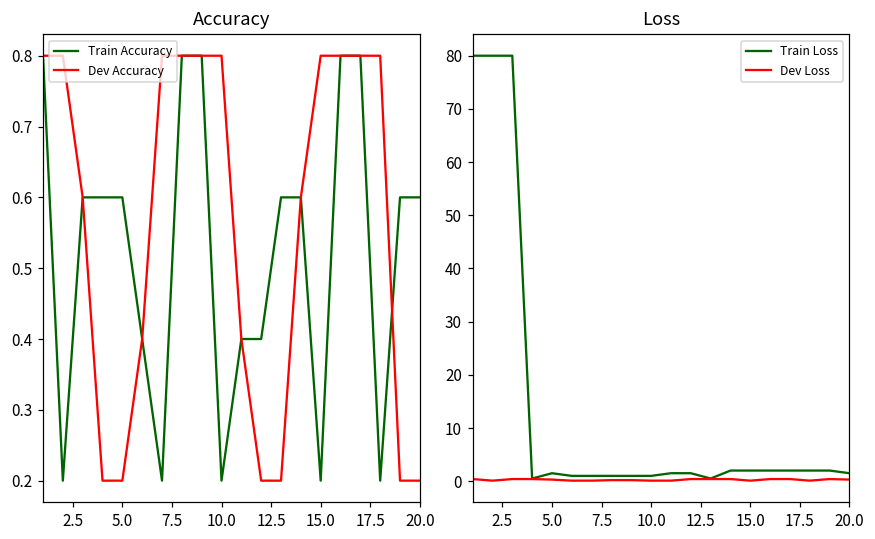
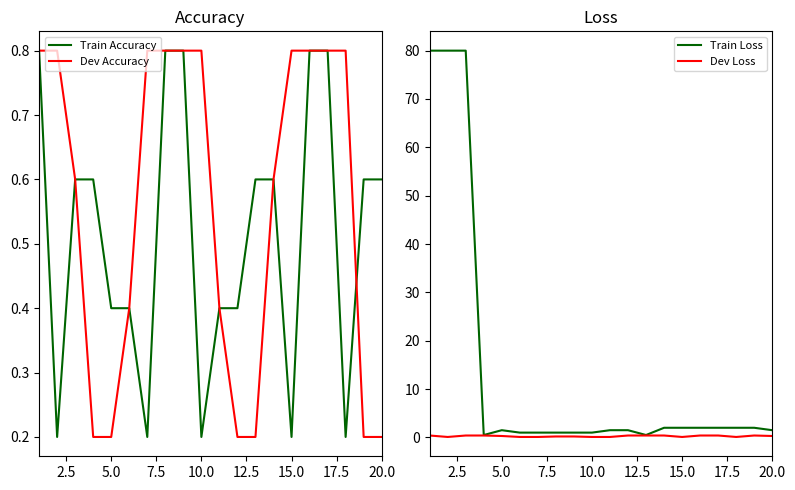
  {
    "Accuracy": {
      "Train Accuracy": {
-       "5.0": 0.60,
+       "5.0": 0.40,
        "10.0": 0.20,
        "15.0": 0.20,
        "20.0": 0.60
      },
      "Dev Accuracy": {
        "5.0": 0.20,
        "10.0": 0.80,
        "15.0": 0.80,
        "20.0": 0.20
      }
    },
    "Loss": {
      "Train Loss": {
        "5.0": 2,
        "10.0": 1,
        "15.0": 2,
        "20.0": 2
      },
      "Dev Loss": {
        "5.0": 0,
        "10.0": 0,
        "15.0": 0,
        "20.0": 0
      }
    }
  }
